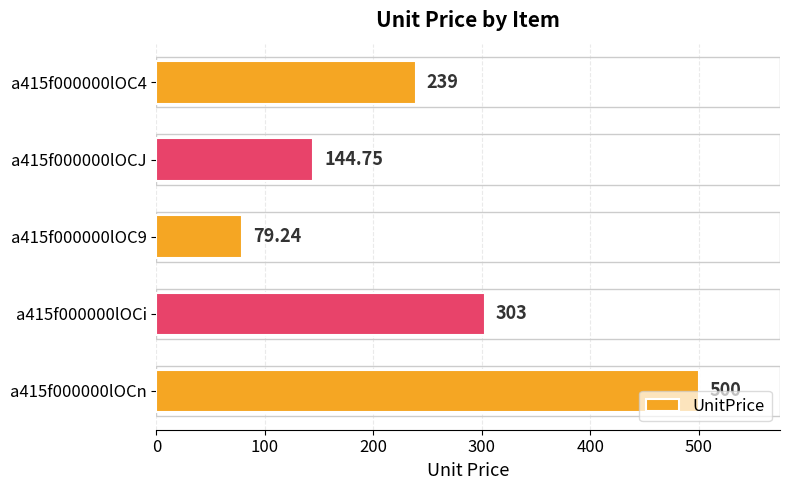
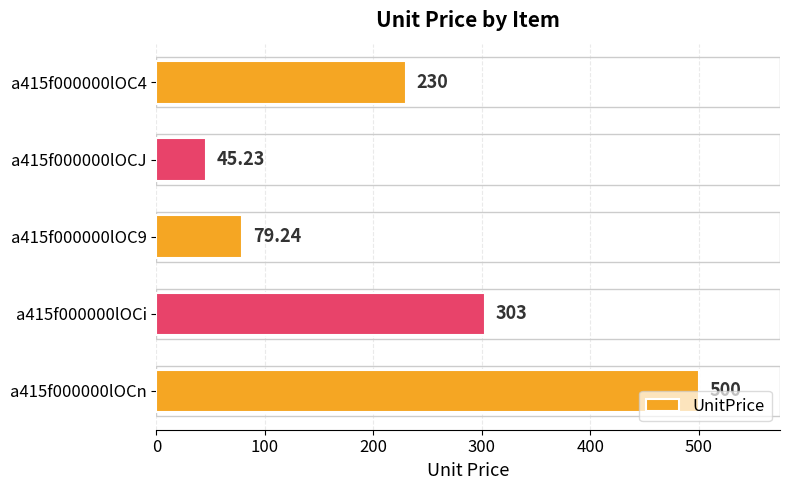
  {
-   "a415f000000lOC4": 239,
-   "a415f000000lOCJ": 144.75,
+   "a415f000000lOC4": 230,
+   "a415f000000lOCJ": 45.23,
    "a415f000000lOC9": 79.24,
    "a415f000000lOCi": 303
  }
